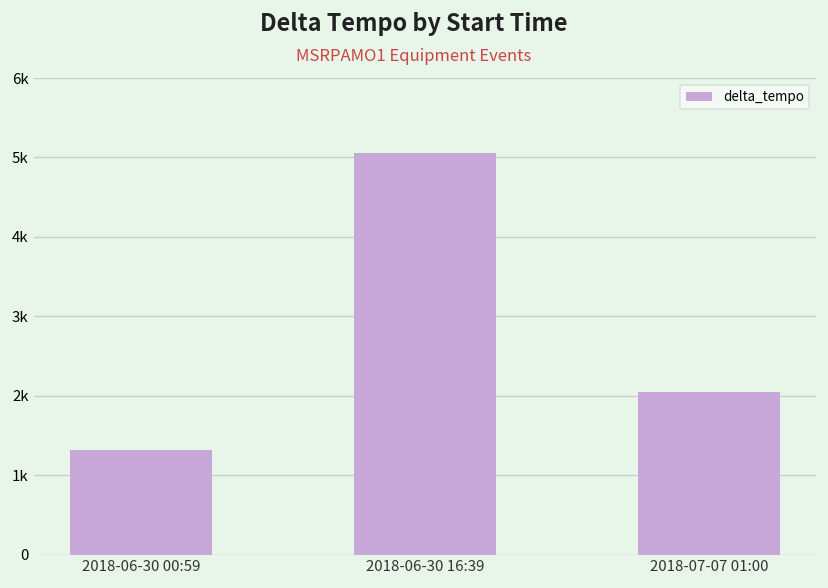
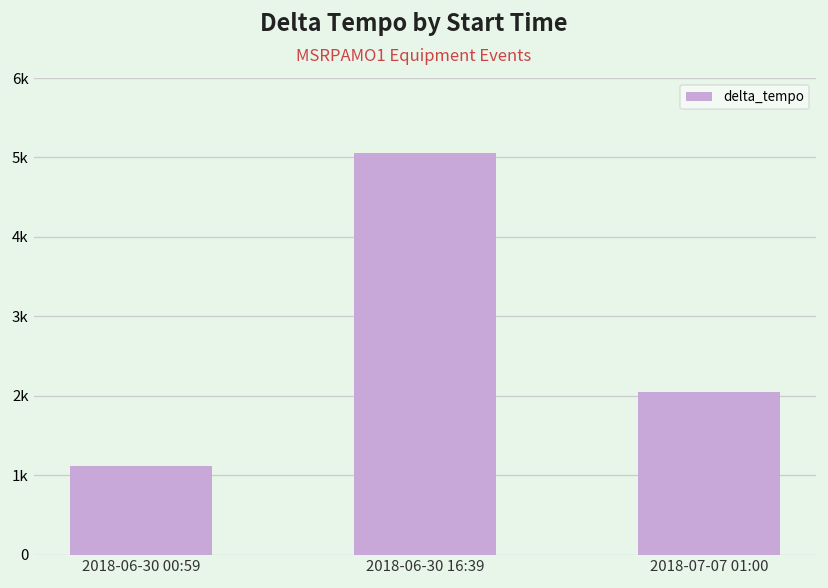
  {
-   "2018-06-30 00:59": 1300,
+   "2018-06-30 00:59": 1100,
    "2018-06-30 16:39": 5100,
    "2018-07-07 01:00": 2100
  }
